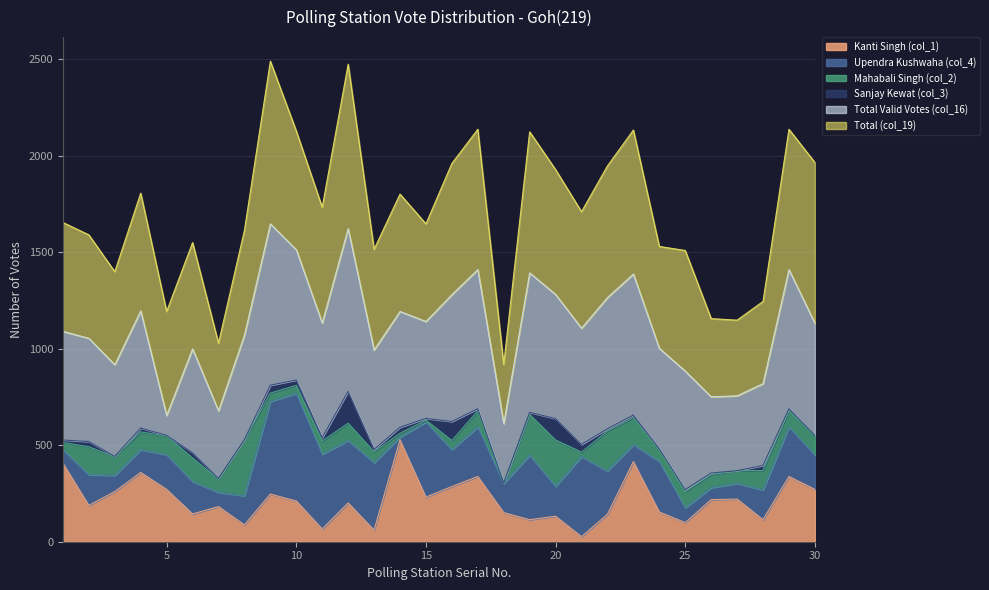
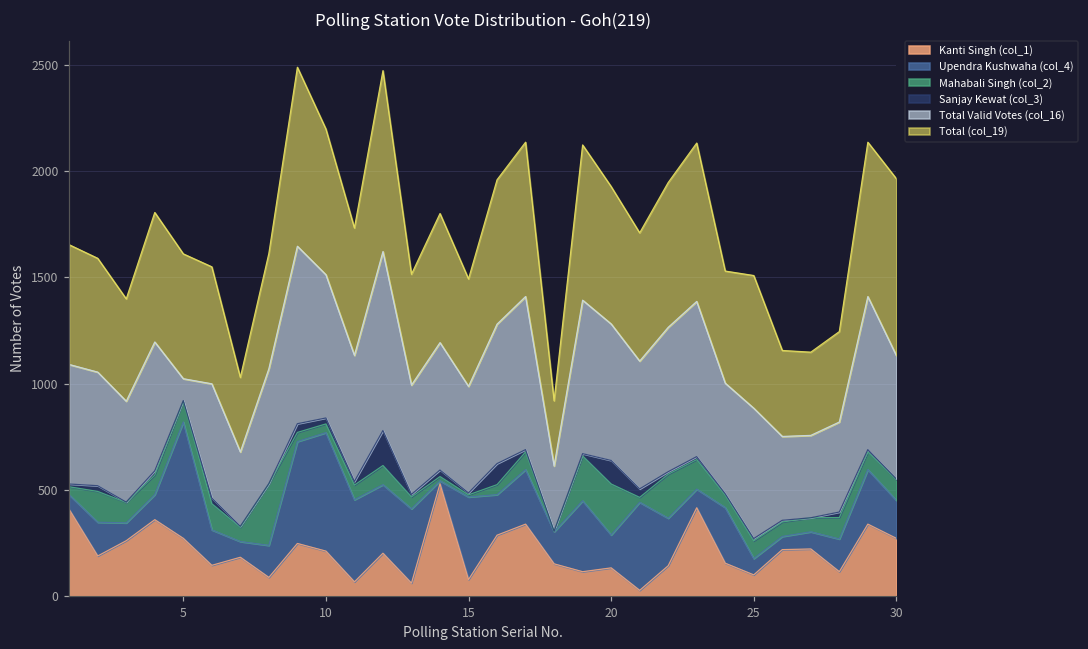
  {
    "Kanti Singh (col_1)": {
      "5": 270,
      "10": 210,
-     "15": 230,
+     "15": 80,
      "20": 130,
      "25": 100,
      "30": 270
    },
    "Upendra Kushwaha (col_4)": {
-     "5": 180,
+     "5": 550,
      "10": 560,
      "20": 160,
      "25": 80,
      "30": 180
    },
    "Mahabali Singh (col_2)": {
      "10": 40,
      "20": 240
    },
    "Sanjay Kewat (col_3)": {
      "10": 30,
      "20": 110
    },
    "Total Valid Votes (col_16)": {
      "5": 100,
      "10": 680,
      "15": 500,
      "20": 640,
      "25": 610,
      "30": 580
    },
    "Total (col_19)": {
-     "5": 540,
-     "10": 620,
+     "5": 590,
+     "10": 690,
      "15": 510,
      "20": 650,
      "25": 630,
      "30": 830
    }
  }
